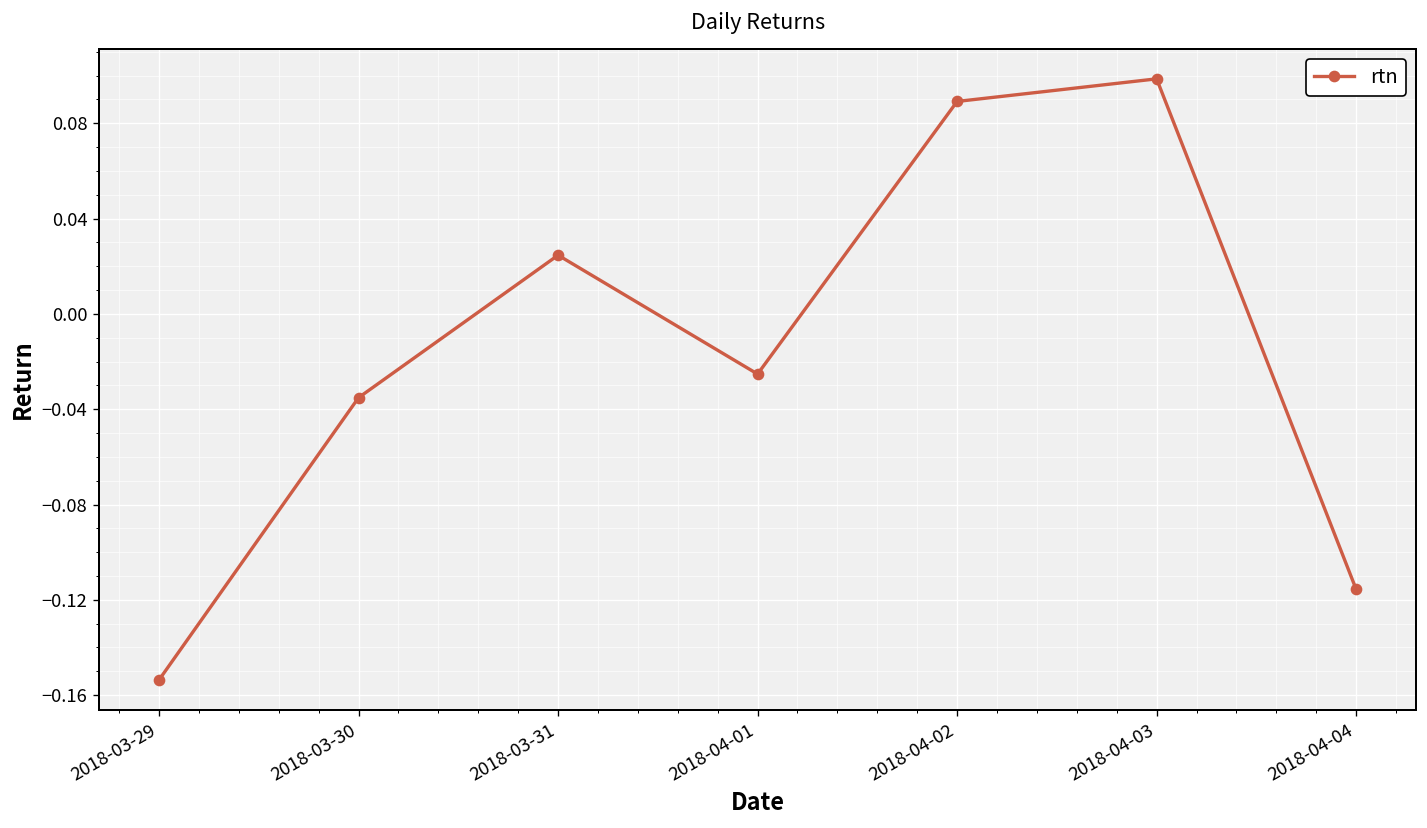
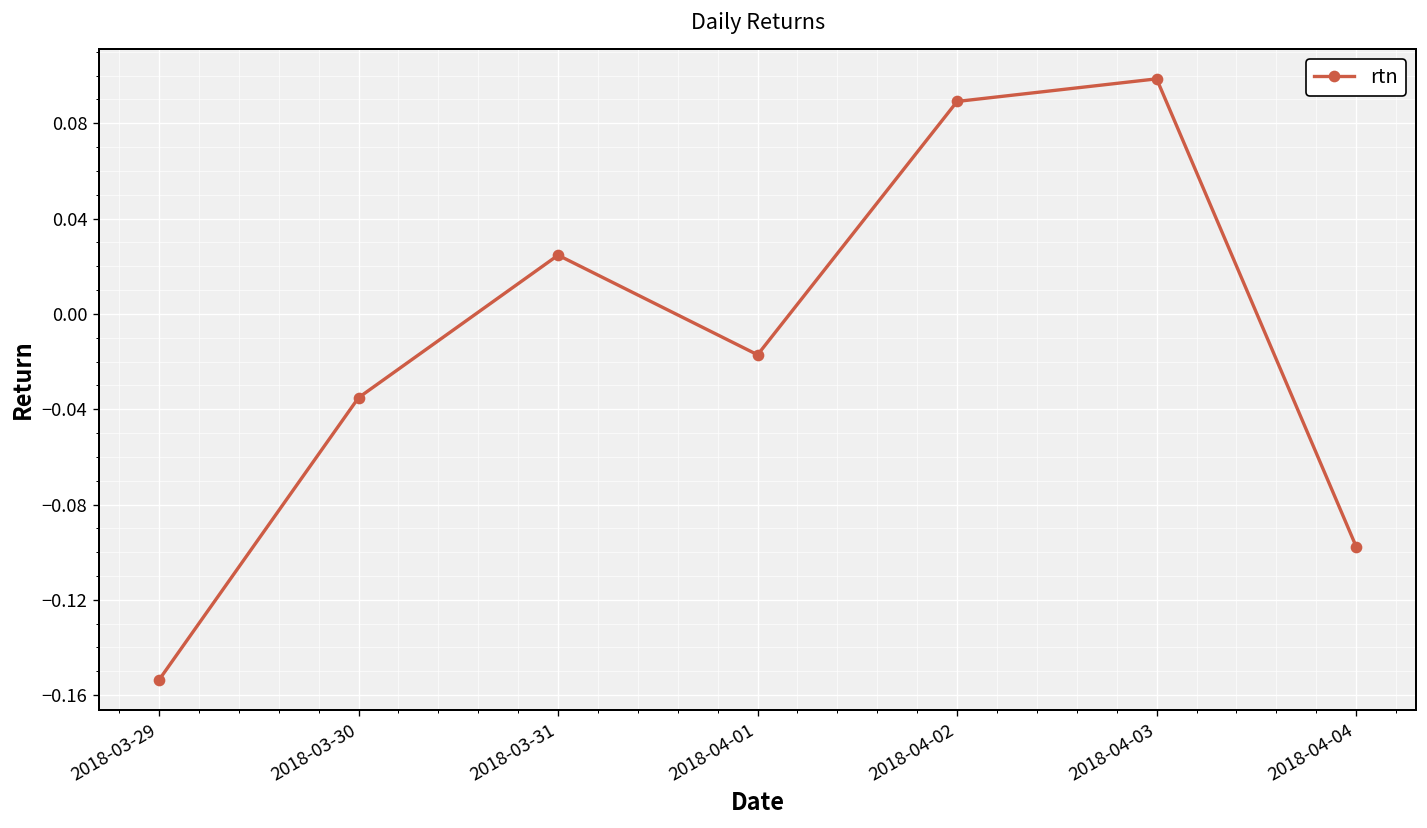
  {
    "2018-03-29": -0.154,
    "2018-03-30": -0.035,
    "2018-03-31": 0.025,
-   "2018-04-01": -0.025,
+   "2018-04-01": -0.017,
    "2018-04-02": 0.089,
    "2018-04-03": 0.099,
-   "2018-04-04": -0.116
+   "2018-04-04": -0.098
  }
